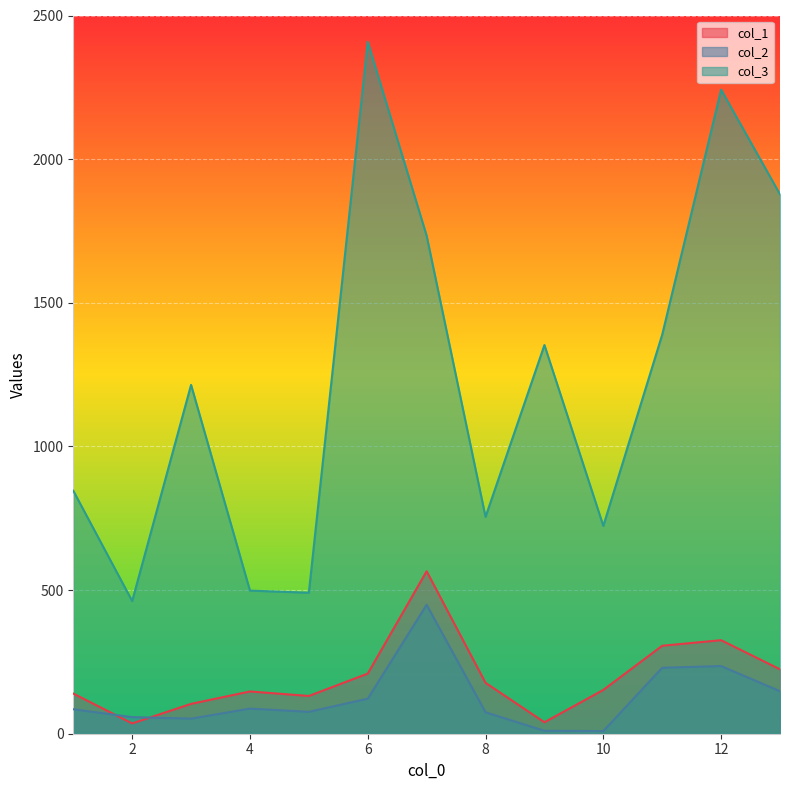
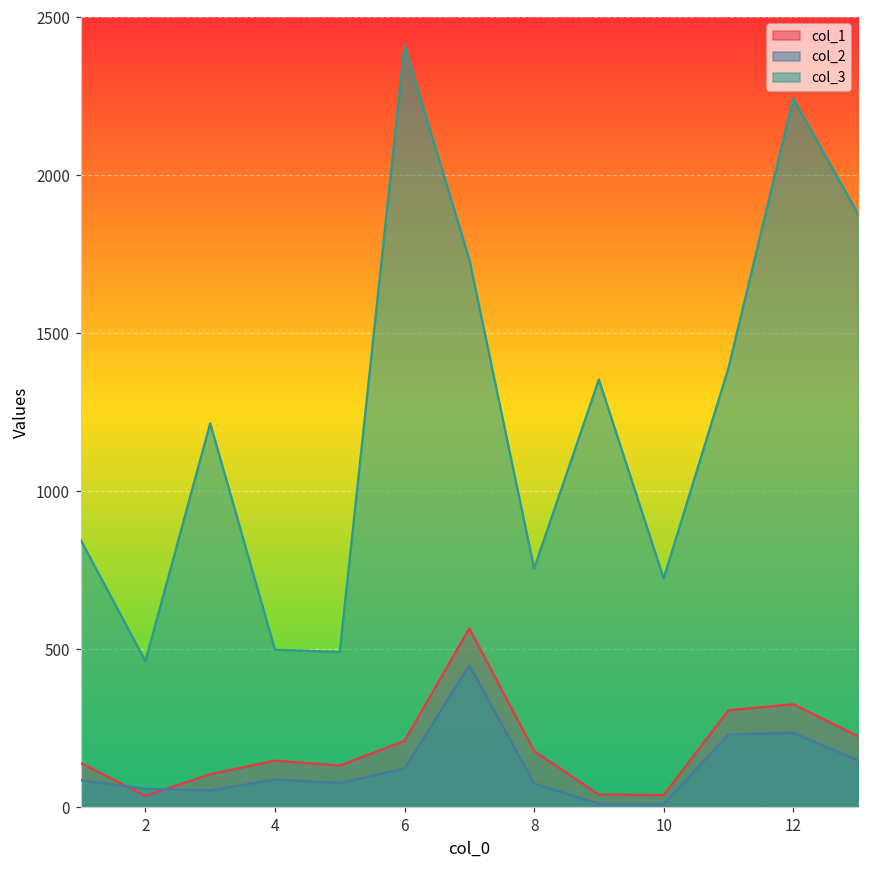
  {
    "col_1": {
      "2": 40,
      "4": 150,
      "6": 210,
      "8": 180,
-     "10": 150,
+     "10": 40,
      "12": 330
    }
  }
